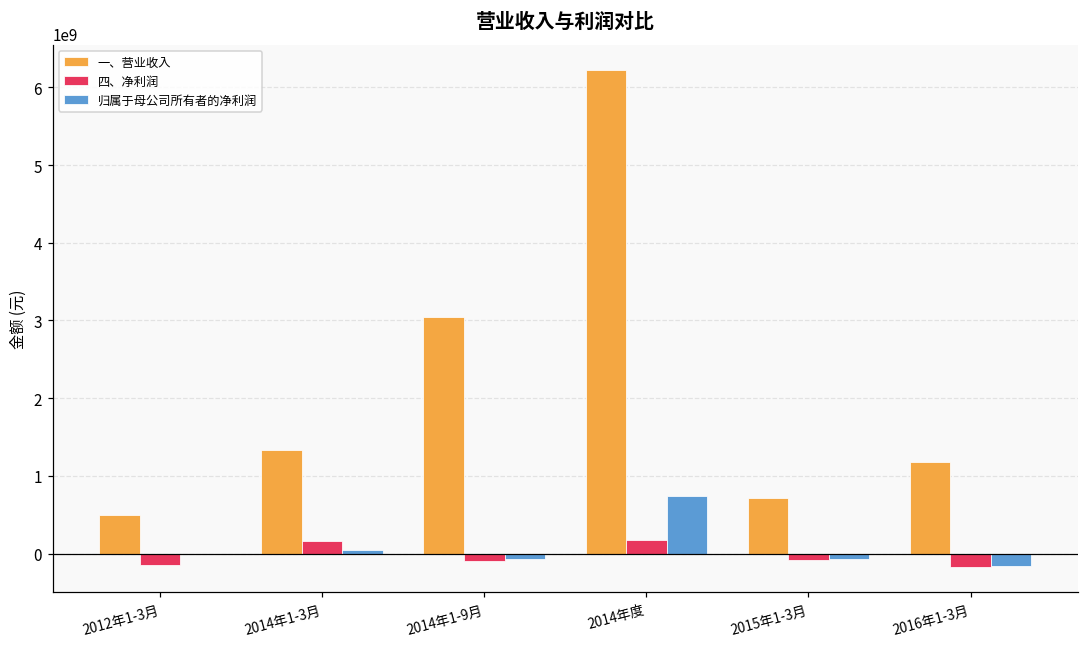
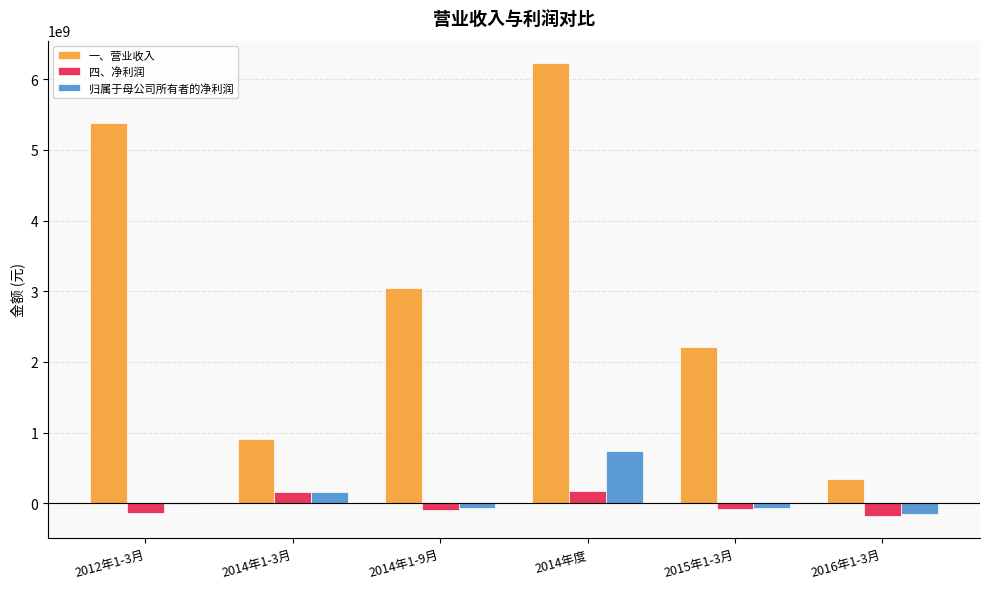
  {
    "一、营业收入": {
-     "2012年1-3月": 500000000,
-     "2014年1-3月": 1300000000,
+     "2012年1-3月": 5400000000,
+     "2014年1-3月": 900000000,
      "2014年1-9月": 3000000000,
      "2014年度": 6200000000,
-     "2015年1-3月": 700000000,
-     "2016年1-3月": 1200000000
+     "2015年1-3月": 2200000000,
+     "2016年1-3月": 300000000
    },
    "四、净利润": {
      "2012年1-3月": -100000000,
      "2014年1-3月": 200000000,
      "2014年1-9月": -100000000,
      "2014年度": 200000000,
      "2015年1-3月": -100000000,
      "2016年1-3月": -200000000
    },
    "归属于母公司所有者的净利润": {
-     "2014年1-3月": 0,
+     "2014年1-3月": 200000000,
      "2014年1-9月": -100000000,
      "2014年度": 700000000,
      "2015年1-3月": -100000000,
      "2016年1-3月": -200000000
    }
  }
